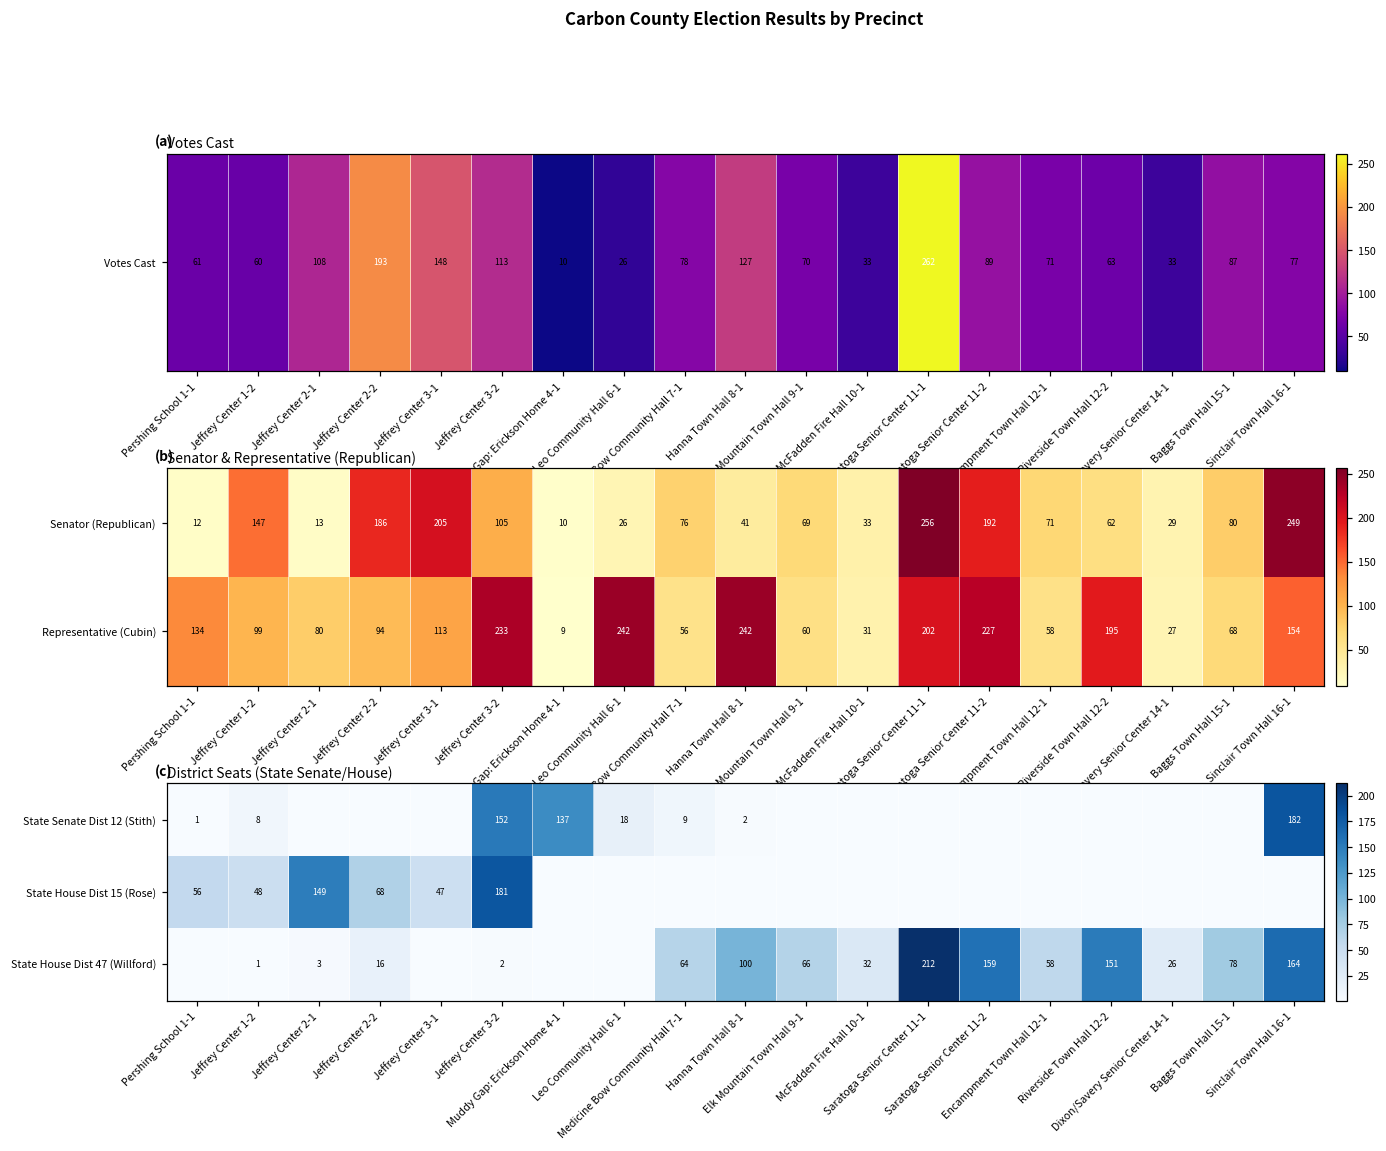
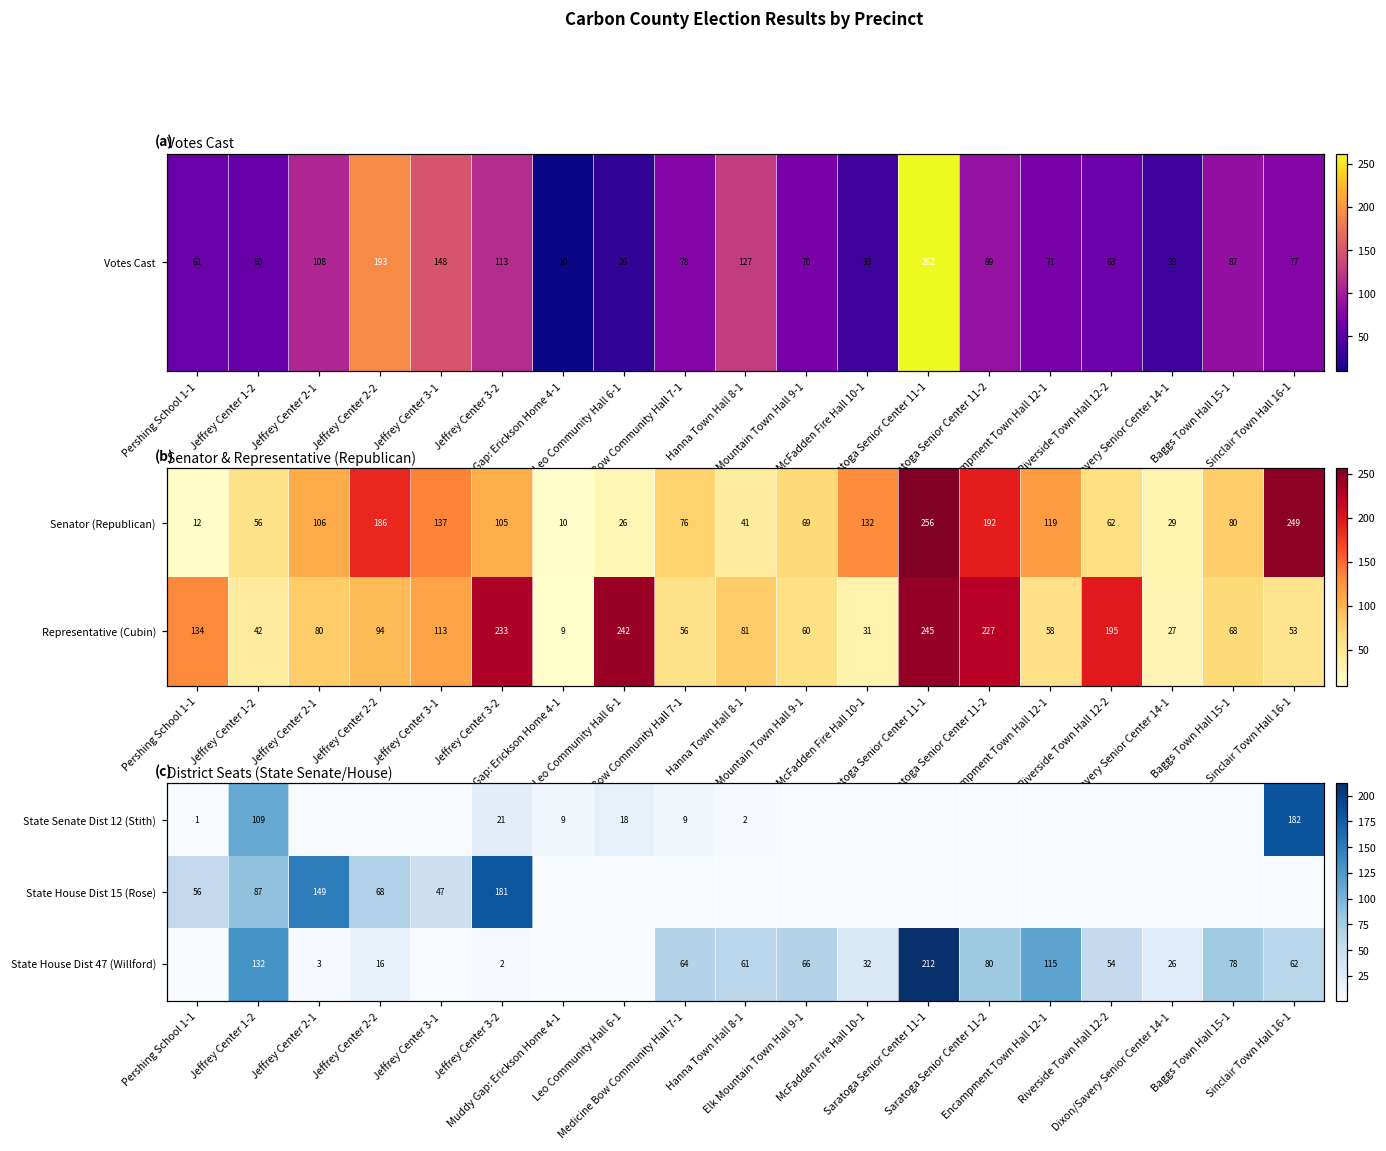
  {
    "Senator & Representative (Republican)": {
      "Senator (Republican)": {
        "Pershing School 1-1": 12,
-       "Jeffrey Center 1-2": 147,
-       "Jeffrey Center 2-1": 13,
+       "Jeffrey Center 1-2": 56,
+       "Jeffrey Center 2-1": 106,
        "Jeffrey Center 2-2": 186,
-       "Jeffrey Center 3-1": 205,
+       "Jeffrey Center 3-1": 137,
        "Jeffrey Center 3-2": 105,
        "Leo Community Hall 6-1": 26,
        "Hanna Town Hall 8-1": 41,
        "Elk Mountain Town Hall 9-1": 69,
-       "McFadden Fire Hall 10-1": 33,
+       "McFadden Fire Hall 10-1": 132,
        "Saratoga Senior Center 11-1": 256,
        "Saratoga Senior Center 11-2": 192,
-       "Encampment Town Hall 12-1": 71,
+       "Encampment Town Hall 12-1": 119,
        "Riverside Town Hall 12-2": 62,
        "Baggs Town Hall 15-1": 80,
        "Sinclair Town Hall 16-1": 249
      },
      "Representative (Cubin)": {
        "Pershing School 1-1": 134,
-       "Jeffrey Center 1-2": 99,
+       "Jeffrey Center 1-2": 42,
        "Jeffrey Center 2-1": 80,
        "Jeffrey Center 2-2": 94,
        "Jeffrey Center 3-1": 113,
        "Jeffrey Center 3-2": 233,
        "Leo Community Hall 6-1": 242,
-       "Hanna Town Hall 8-1": 242,
+       "Hanna Town Hall 8-1": 81,
        "Elk Mountain Town Hall 9-1": 60,
        "McFadden Fire Hall 10-1": 31,
-       "Saratoga Senior Center 11-1": 202,
+       "Saratoga Senior Center 11-1": 245,
        "Saratoga Senior Center 11-2": 227,
        "Encampment Town Hall 12-1": 58,
        "Riverside Town Hall 12-2": 195,
        "Baggs Town Hall 15-1": 68,
-       "Sinclair Town Hall 16-1": 154
+       "Sinclair Town Hall 16-1": 53
      }
    },
    "District Seats (State Senate/House)": {
      "State Senate Dist 12 (Stith)": {
        "Pershing School 1-1": 1,
-       "Jeffrey Center 1-2": 8,
-       "Jeffrey Center 3-2": 152,
-       "Muddy Gap: Erickson Home 4-1": 137,
+       "Jeffrey Center 1-2": 109,
+       "Jeffrey Center 3-2": 21,
+       "Muddy Gap: Erickson Home 4-1": 9,
        "Leo Community Hall 6-1": 18,
        "Medicine Bow Community Hall 7-1": 9,
        "Hanna Town Hall 8-1": 2,
        "Sinclair Town Hall 16-1": 182
      },
      "State House Dist 15 (Rose)": {
        "Pershing School 1-1": 56,
-       "Jeffrey Center 1-2": 48,
+       "Jeffrey Center 1-2": 87,
        "Jeffrey Center 2-1": 149,
        "Jeffrey Center 2-2": 68,
        "Jeffrey Center 3-1": 47,
        "Jeffrey Center 3-2": 181
      },
      "State House Dist 47 (Willford)": {
-       "Jeffrey Center 1-2": 1,
+       "Jeffrey Center 1-2": 132,
        "Jeffrey Center 2-1": 3,
        "Jeffrey Center 2-2": 16,
        "Jeffrey Center 3-2": 2,
        "Medicine Bow Community Hall 7-1": 64,
-       "Hanna Town Hall 8-1": 100,
+       "Hanna Town Hall 8-1": 61,
        "Elk Mountain Town Hall 9-1": 66,
        "McFadden Fire Hall 10-1": 32,
        "Saratoga Senior Center 11-1": 212,
-       "Saratoga Senior Center 11-2": 159,
-       "Encampment Town Hall 12-1": 58,
-       "Riverside Town Hall 12-2": 151,
+       "Saratoga Senior Center 11-2": 80,
+       "Encampment Town Hall 12-1": 115,
+       "Riverside Town Hall 12-2": 54,
        "Dixon/Savery Senior Center 14-1": 26,
        "Baggs Town Hall 15-1": 78,
-       "Sinclair Town Hall 16-1": 164
+       "Sinclair Town Hall 16-1": 62
      }
    }
  }
